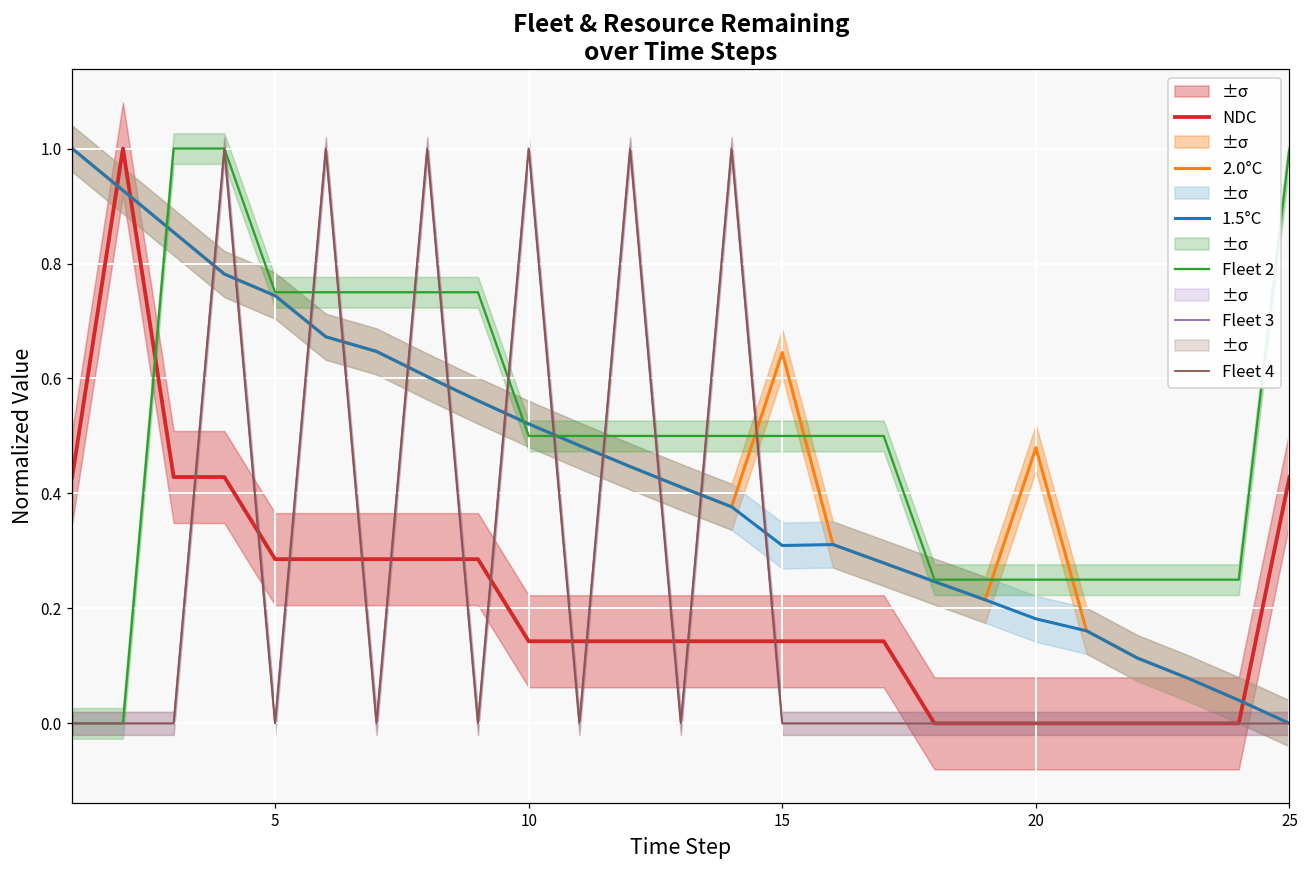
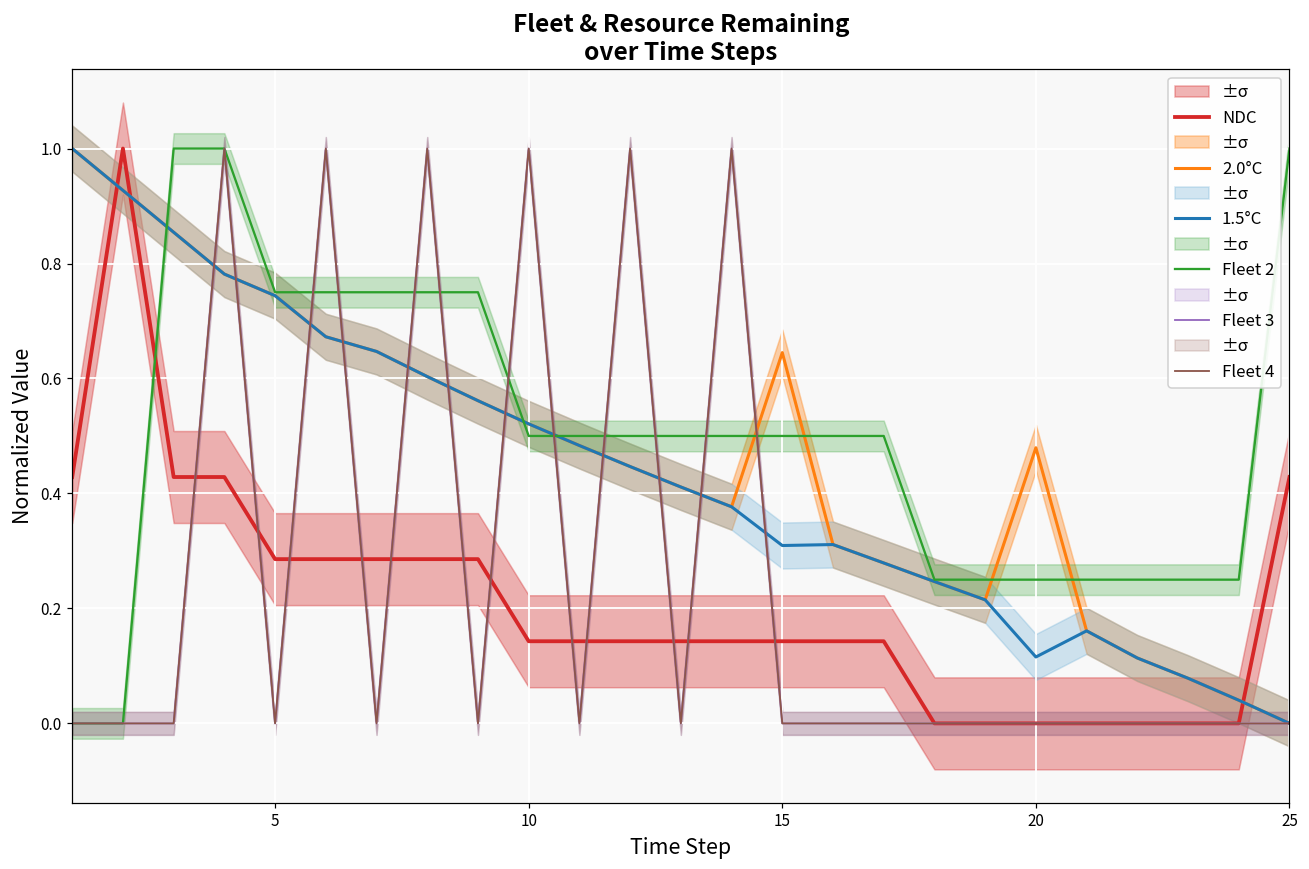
  {
    "1.5°C": {
      "15": 0.31,
-     "20": 0.18
+     "20": 0.12
    }
  }
